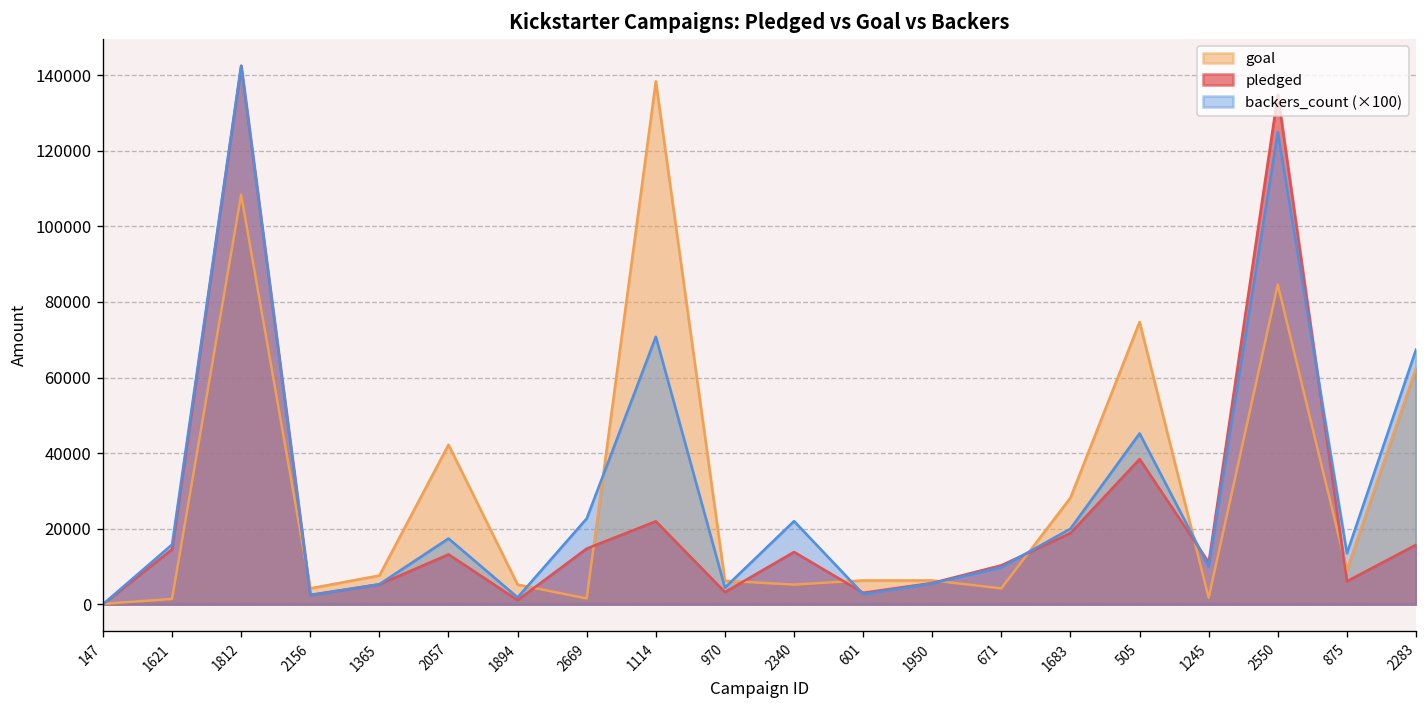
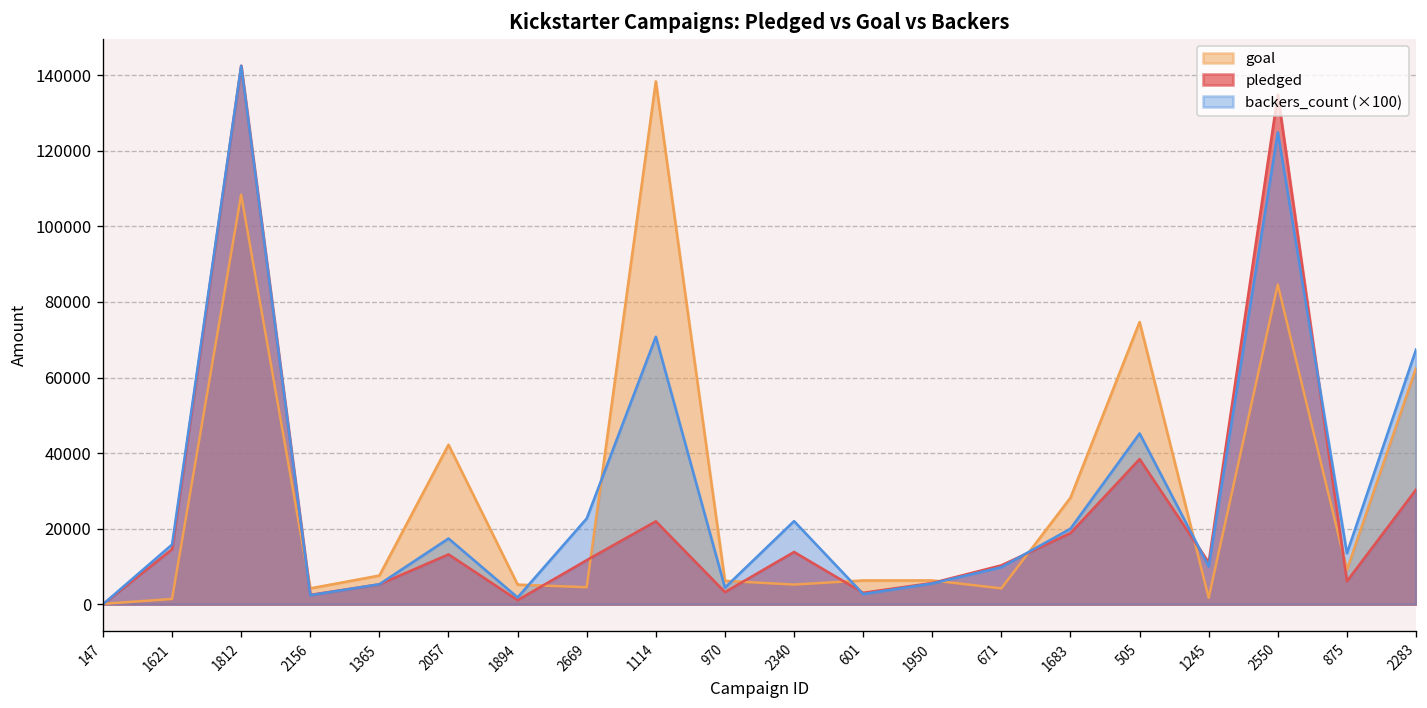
  {
    "goal": {
      "1621": 1000,
      "1812": 108000,
      "2156": 4000,
      "1365": 8000,
      "2057": 42000,
      "1894": 5000,
-     "2669": 2000,
+     "2669": 5000,
      "1114": 138000,
      "970": 6000,
      "2340": 5000,
      "601": 6000,
      "671": 4000,
      "1683": 28000,
      "505": 75000,
      "1245": 2000,
      "2550": 85000,
      "875": 9000,
      "2283": 63000
    },
    "pledged": {
      "1621": 15000,
      "2057": 13000,
-     "2669": 15000,
+     "2669": 12000,
      "1114": 22000,
      "970": 3000,
      "2340": 14000,
      "1683": 19000,
      "505": 38000,
      "1245": 11000,
      "875": 6000,
-     "2283": 16000
+     "2283": 30000
    },
    "backers_count (×100)": {
      "1621": 16000,
      "2057": 17000,
      "2669": 23000,
      "1114": 71000,
      "970": 4000,
      "2340": 22000,
      "1683": 20000,
      "505": 45000,
      "1245": 10000,
      "2550": 125000,
      "875": 14000,
      "2283": 67000
    }
  }
